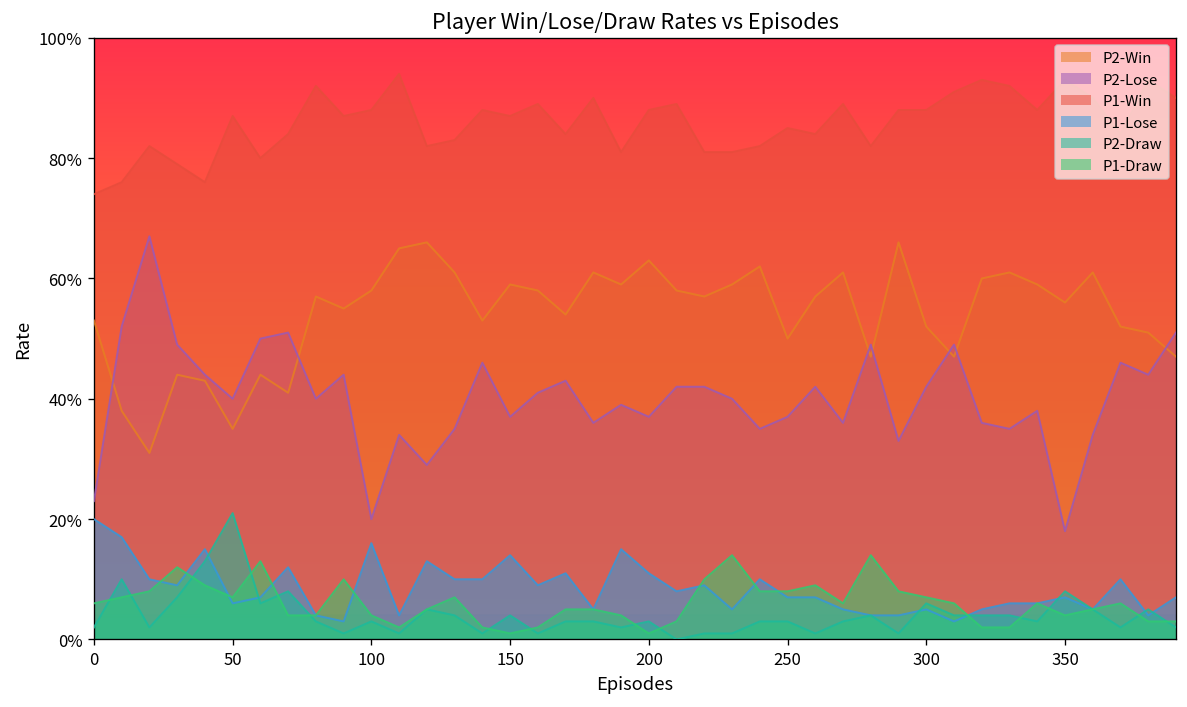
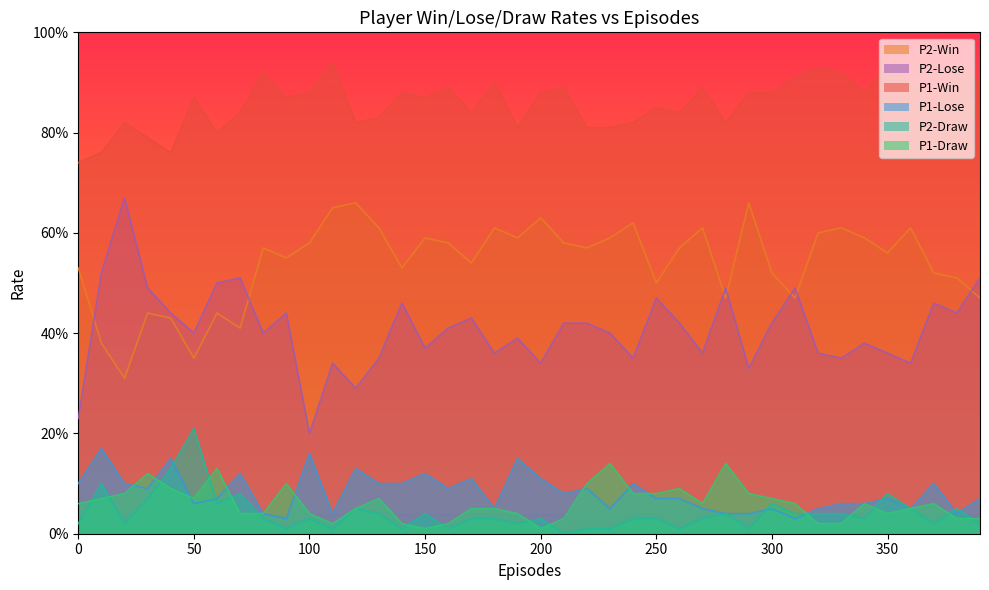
  {
    "P2-Lose": {
      "0": "23%",
      "50": "40%",
      "100": "20%",
      "150": "37%",
-     "200": "37%",
-     "250": "37%",
+     "200": "34%",
+     "250": "47%",
      "300": "42%",
-     "350": "18%"
+     "350": "36%"
    },
    "P1-Lose": {
-     "0": "20%",
+     "0": "10%",
      "50": "6%",
      "100": "16%",
-     "150": "14%",
+     "150": "12%",
      "200": "11%",
      "250": "7%",
      "300": "5%",
      "350": "7%"
    }
  }
